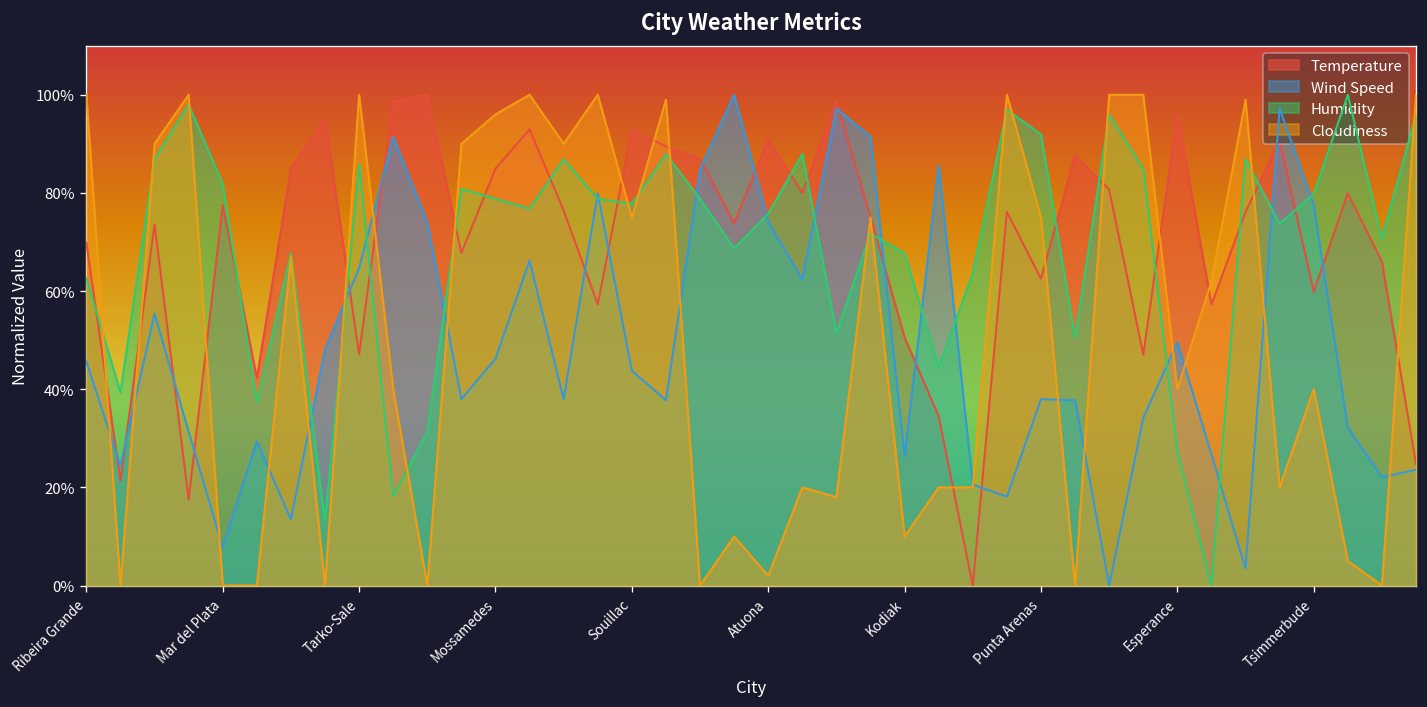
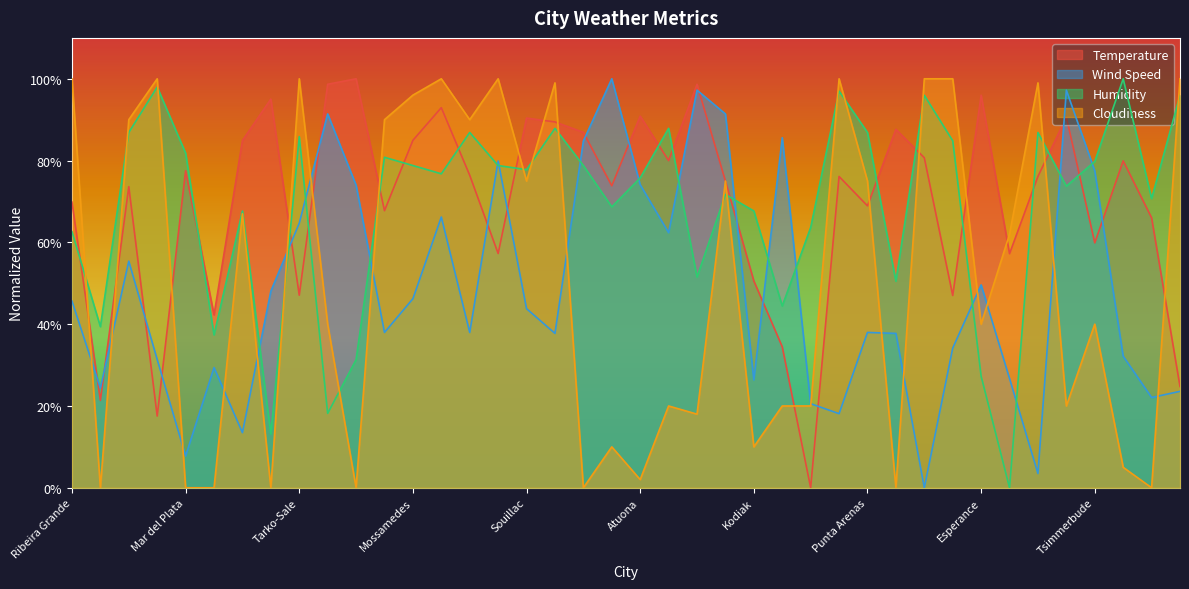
  {
    "Temperature": {
      "Ribeira Grande": "70%",
      "Mar del Plata": "78%",
      "Tarko-Sale": "47%",
      "Mossamedes": "85%",
-     "Souillac": "93%",
+     "Souillac": "90%",
      "Atuona": "91%",
      "Kodiak": "51%",
-     "Punta Arenas": "63%",
+     "Punta Arenas": "69%",
      "Esperance": "96%",
      "Tsimmerbude": "60%"
    },
    "Wind Speed": {
      "Ribeira Grande": "46%",
      "Mar del Plata": "8%",
      "Tarko-Sale": "65%",
      "Mossamedes": "46%",
      "Souillac": "44%",
      "Atuona": "74%",
      "Kodiak": "26%",
      "Punta Arenas": "38%",
      "Esperance": "50%",
      "Tsimmerbude": "77%"
    },
    "Humidity": {
      "Ribeira Grande": "63%",
      "Mar del Plata": "82%",
      "Tarko-Sale": "86%",
      "Mossamedes": "79%",
      "Souillac": "78%",
      "Atuona": "76%",
      "Kodiak": "68%",
-     "Punta Arenas": "92%",
+     "Punta Arenas": "87%",
      "Esperance": "27%",
      "Tsimmerbude": "80%"
    },
    "Cloudiness": {
      "Ribeira Grande": "100%",
      "Mar del Plata": "0%",
      "Tarko-Sale": "100%",
      "Mossamedes": "96%",
      "Souillac": "75%",
      "Atuona": "2%",
      "Kodiak": "10%",
      "Punta Arenas": "75%",
      "Esperance": "40%",
      "Tsimmerbude": "40%"
    }
  }
